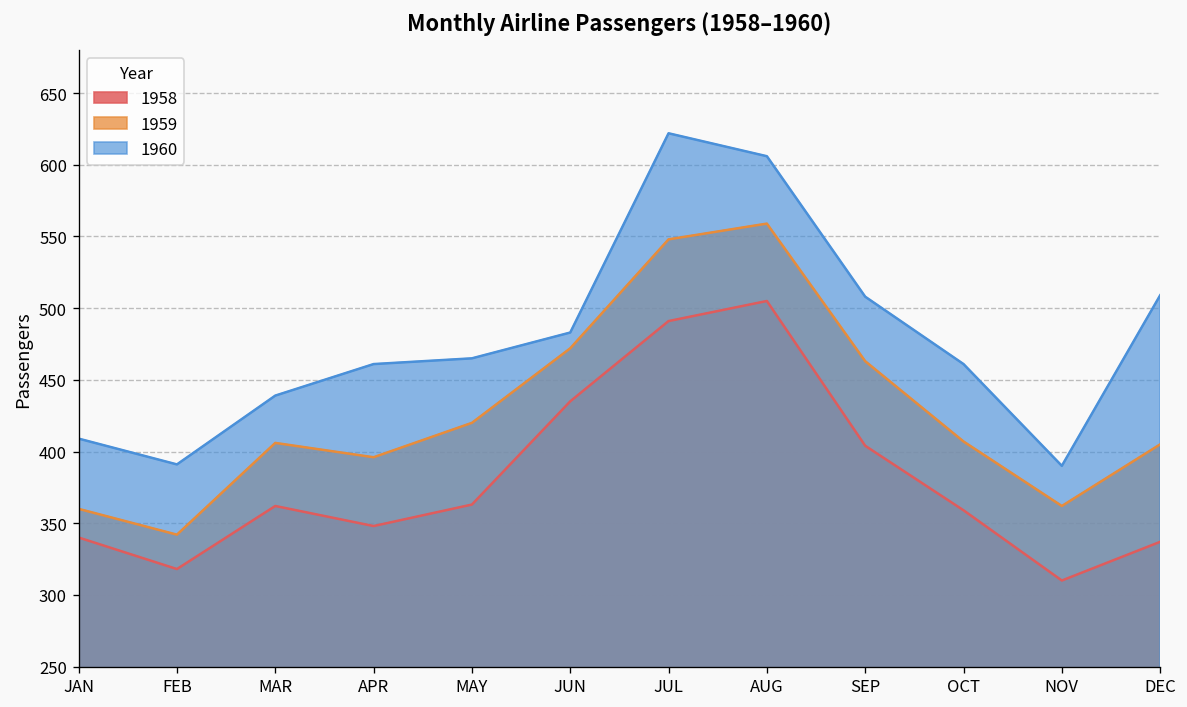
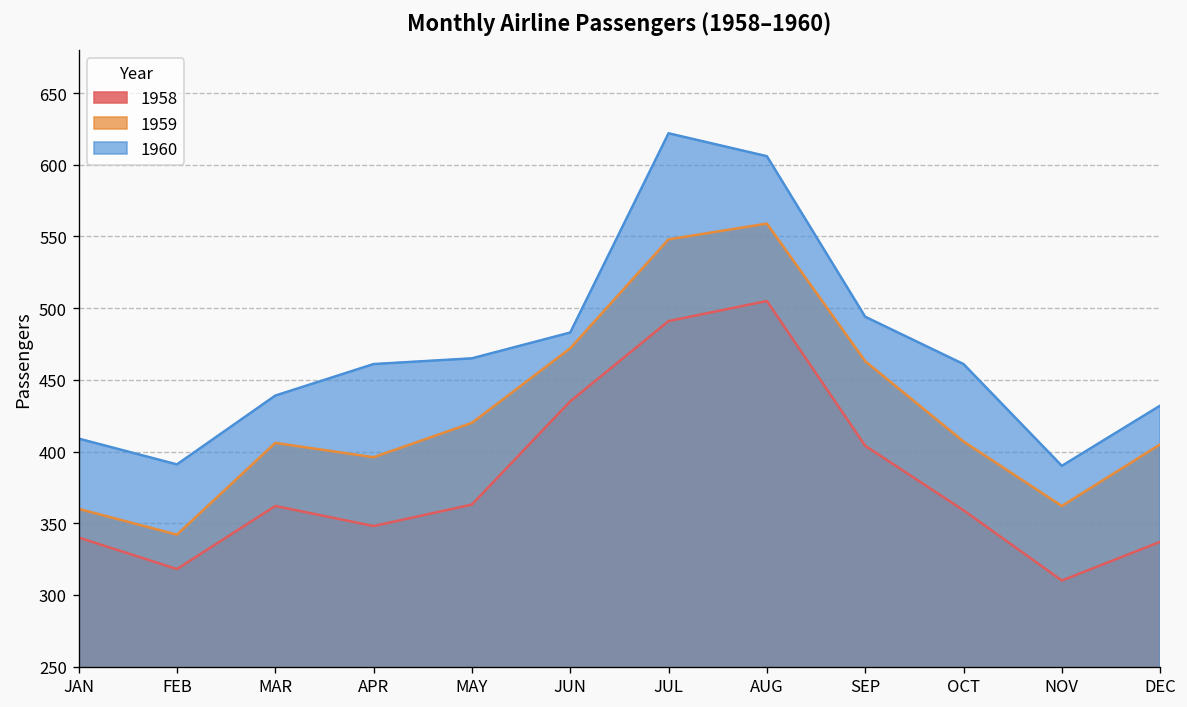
  {
    "1960": {
      "JAN": 409,
      "FEB": 391,
      "MAR": 439,
      "APR": 461,
      "MAY": 465,
      "JUN": 483,
      "JUL": 622,
      "AUG": 606,
-     "SEP": 508,
+     "SEP": 494,
      "OCT": 461,
      "NOV": 390,
-     "DEC": 509
+     "DEC": 432
    }
  }
